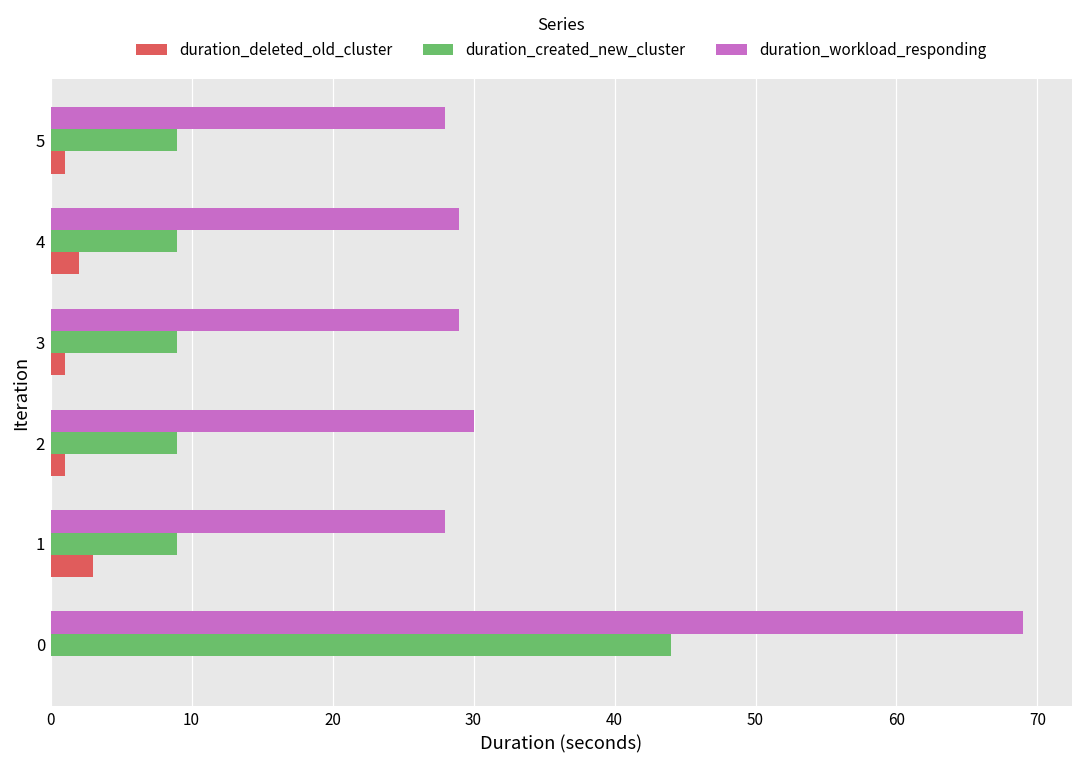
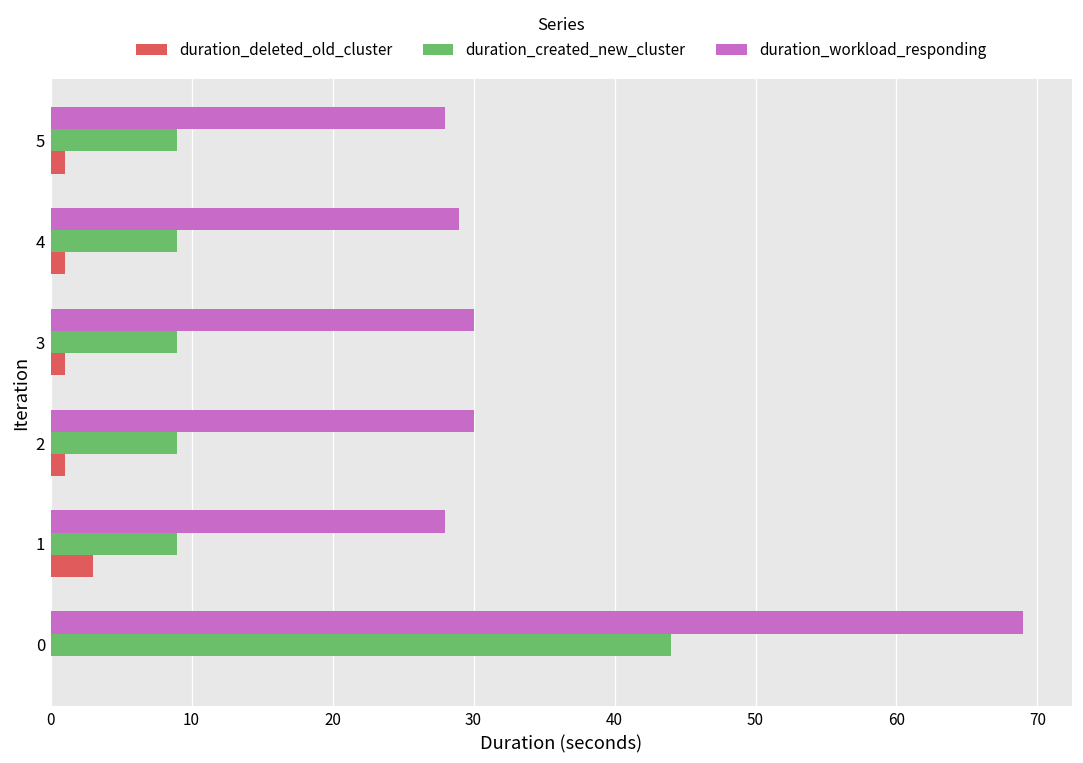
  {
    "duration_deleted_old_cluster": {
      "5": 1,
-     "4": 2,
+     "4": 1,
      "3": 1,
      "2": 1,
      "1": 3,
      "0": 0
    },
    "duration_created_new_cluster": {
      "5": 9,
      "4": 9,
      "3": 9,
      "2": 9,
      "1": 9,
      "0": 44
    },
    "duration_workload_responding": {
      "5": 28,
      "4": 29,
-     "3": 29,
+     "3": 30,
      "2": 30,
      "1": 28,
      "0": 69
    }
  }
